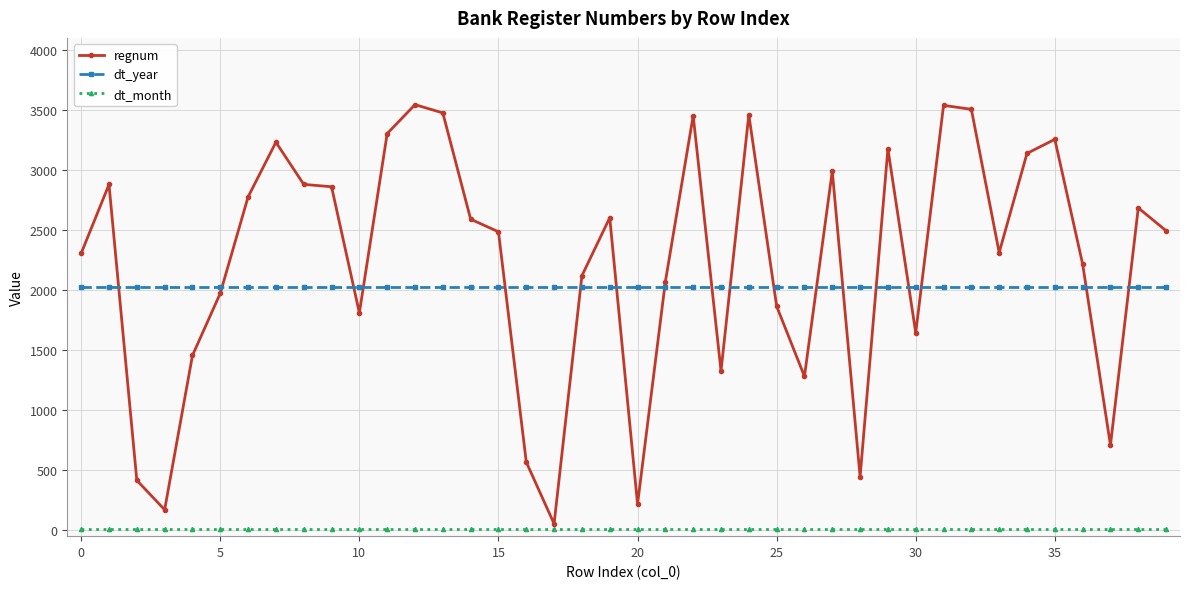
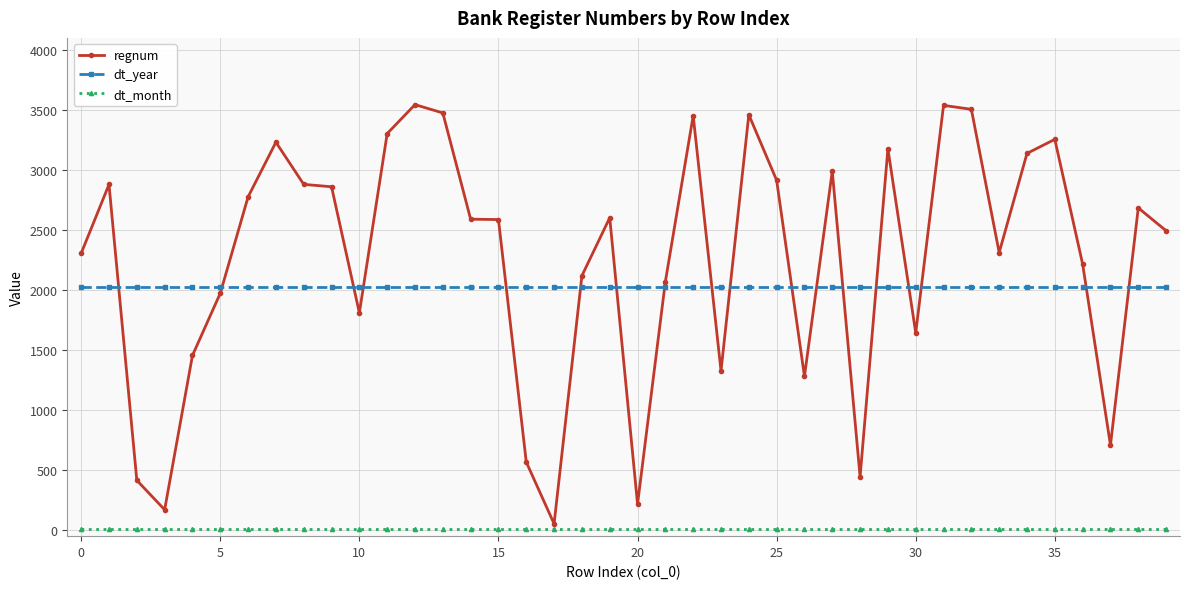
  {
    "regnum": {
      "0": 2310,
      "5": 1970,
      "10": 1810,
-     "15": 2490,
+     "15": 2590,
      "20": 220,
-     "25": 1870,
+     "25": 2910,
      "30": 1640,
      "35": 3260
    },
    "dt_year": {
      "0": 2020,
      "5": 2020,
      "10": 2020,
      "15": 2020,
      "20": 2020,
      "25": 2020,
      "30": 2020,
      "35": 2020
    },
    "dt_month": {
      "0": 10,
      "5": 10,
      "10": 10,
      "15": 10,
      "20": 10,
      "25": 10,
      "30": 10,
      "35": 10
    }
  }
